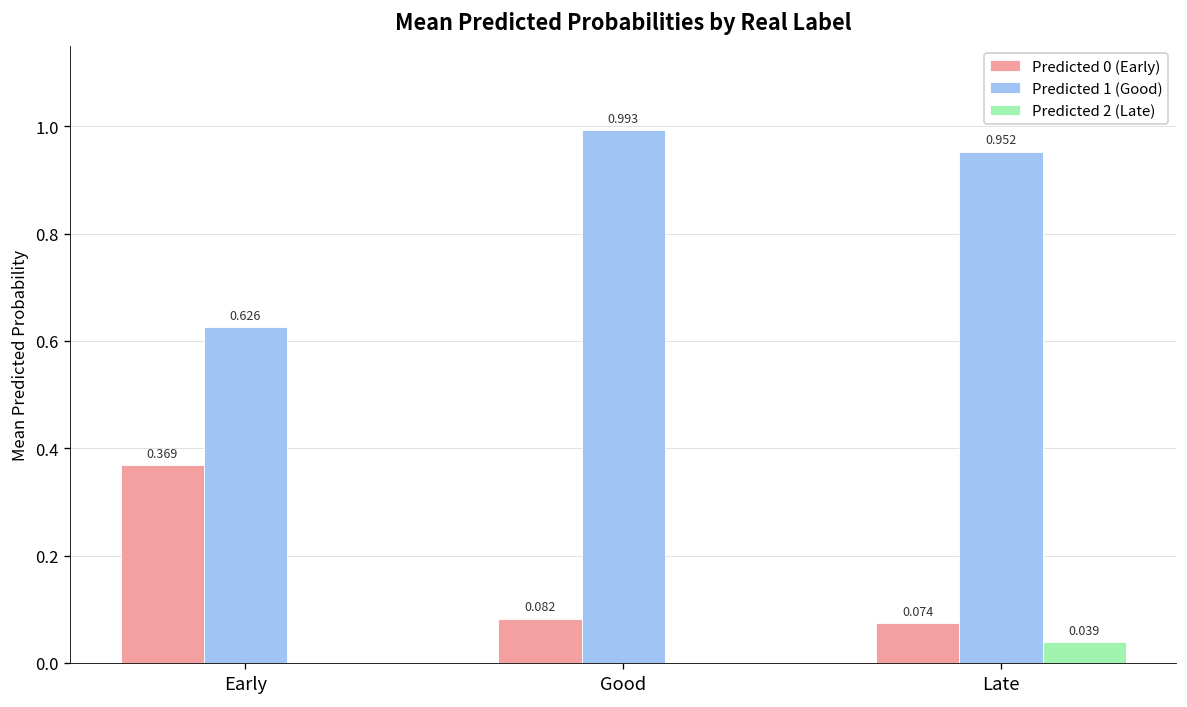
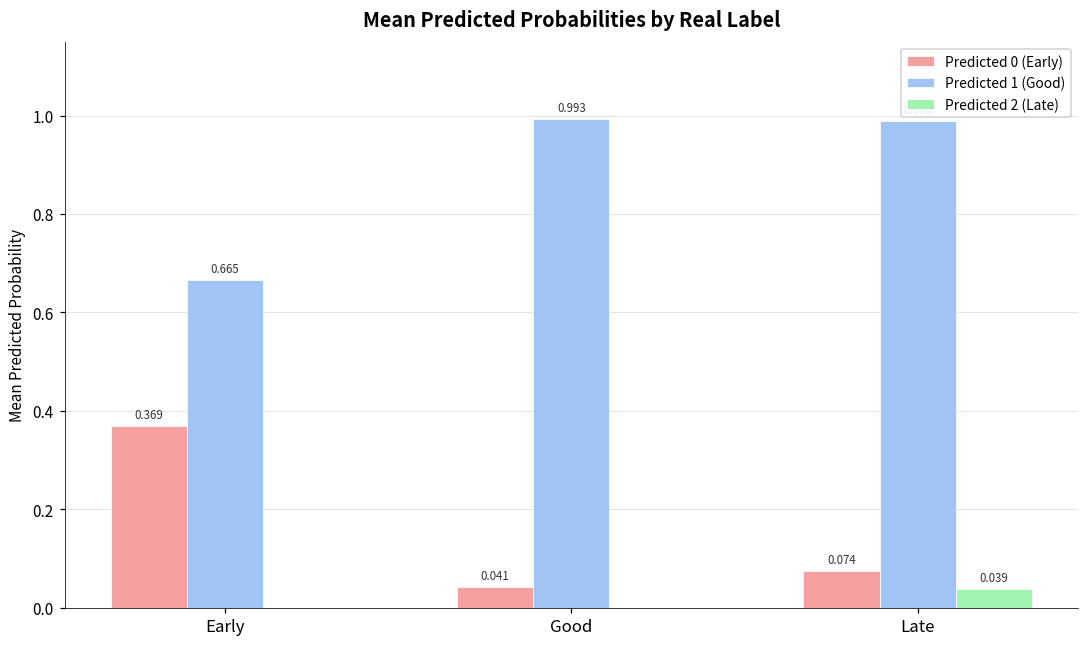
  {
    "Predicted 0 (Early)": {
      "Early": 0.369,
-     "Good": 0.082,
+     "Good": 0.041,
      "Late": 0.074
    },
    "Predicted 1 (Good)": {
-     "Early": 0.626,
+     "Early": 0.665,
      "Good": 0.993,
-     "Late": 0.95
+     "Late": 0.99
    },
    "Predicted 2 (Late)": {
      "Late": 0.039
    }
  }
